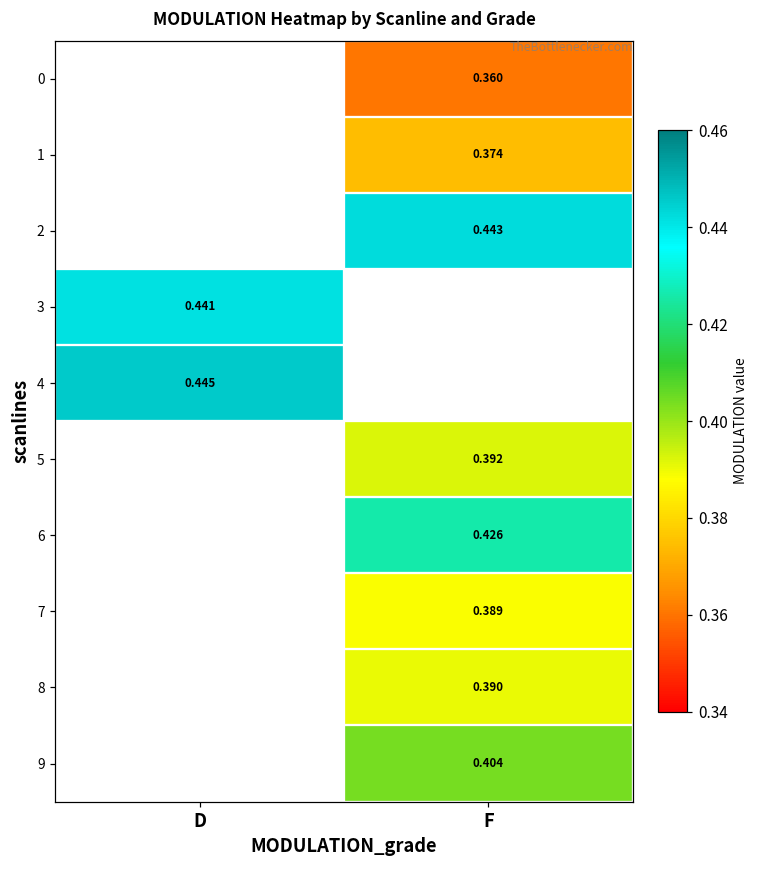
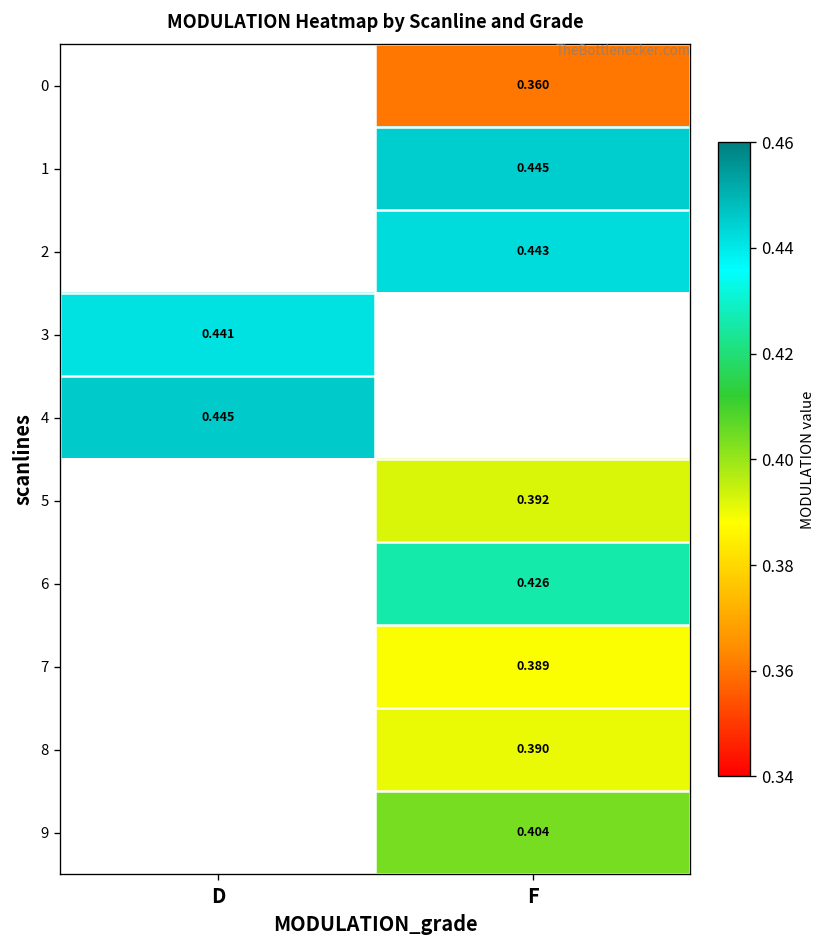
  {
    "1": {
-     "F": 0.374
+     "F": 0.445
    },
    "2": {
      "F": 0.443
    },
    "3": {
      "D": 0.441
    },
    "4": {
      "D": 0.445
    },
    "5": {
      "F": 0.392
    },
    "6": {
      "F": 0.426
    },
    "7": {
      "F": 0.389
    },
    "8": {
      "F": 0.390
    },
    "9": {
      "F": 0.404
    }
  }
